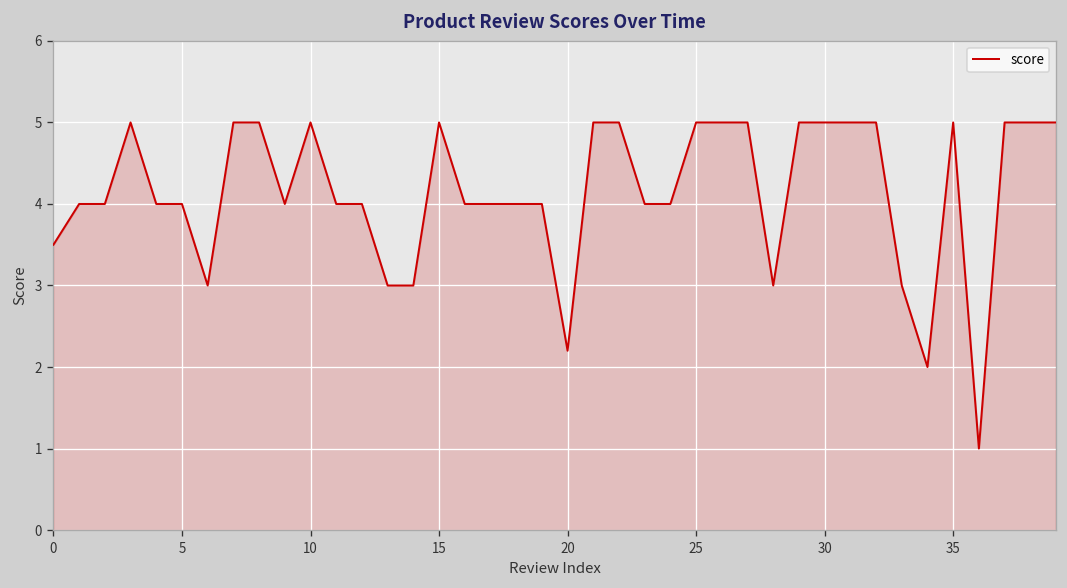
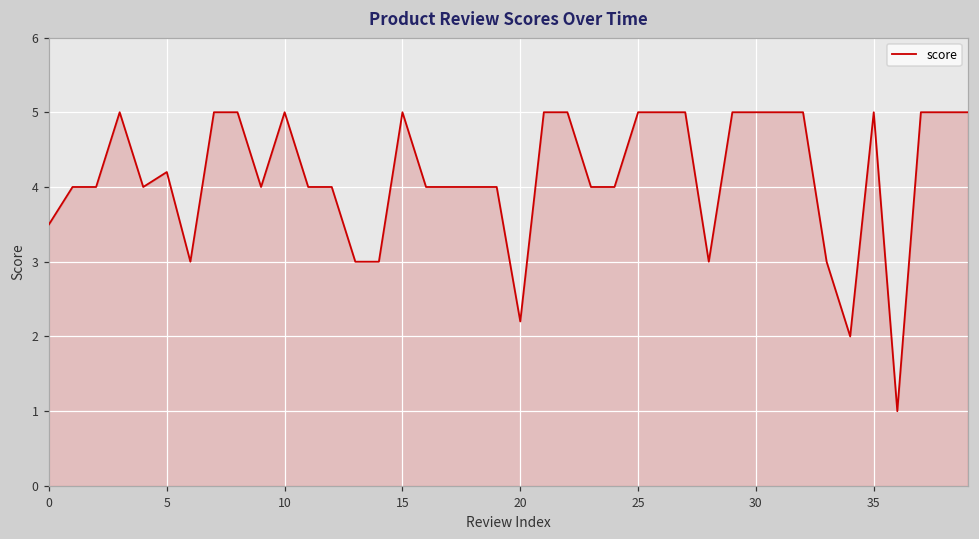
  {
    "0": 3.5,
-   "5": 4.0,
+   "5": 4.2,
    "10": 5.0,
    "15": 5.0,
    "20": 2.2,
    "25": 5.0,
    "30": 5.0,
    "35": 5.0
  }
